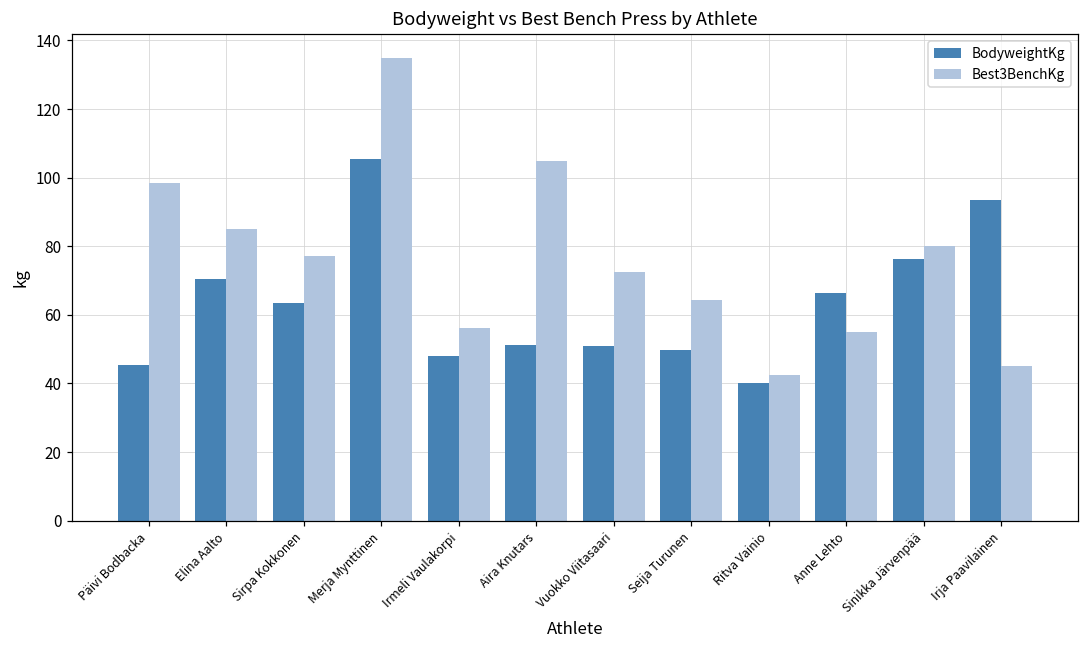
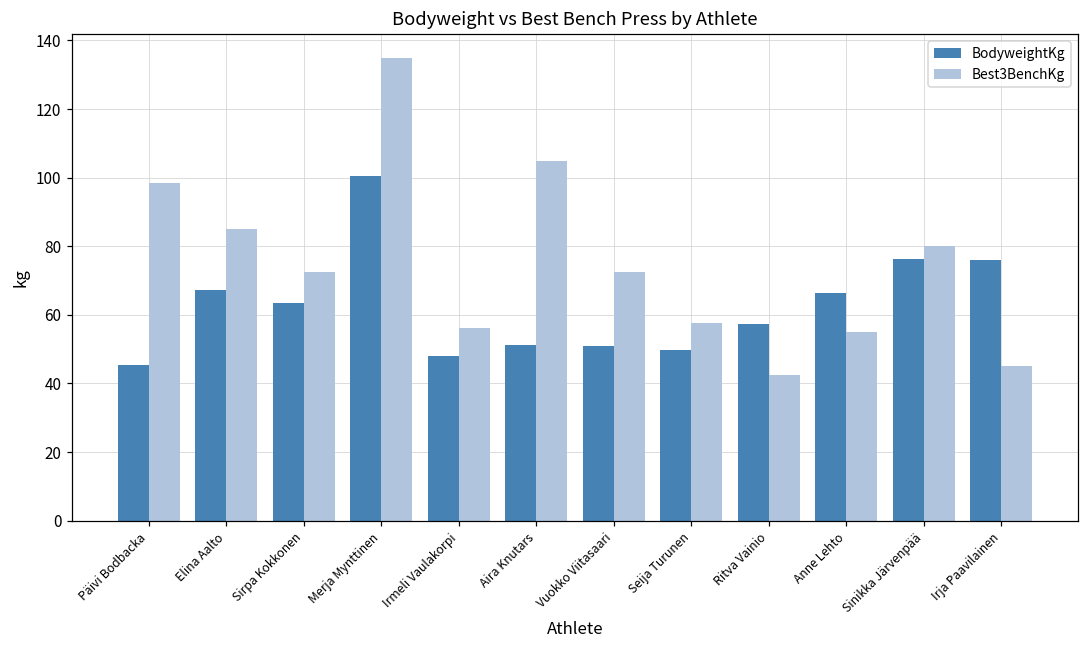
  {
    "BodyweightKg": {
      "Päivi Bodbacka": 45,
-     "Elina Aalto": 71,
+     "Elina Aalto": 67,
      "Sirpa Kokkonen": 64,
-     "Merja Mynttinen": 106,
+     "Merja Mynttinen": 100,
      "Irmeli Vaulakorpi": 48,
      "Aira Knutars": 51,
      "Vuokko Viitasaari": 51,
      "Seija Turunen": 50,
-     "Ritva Vainio": 40,
+     "Ritva Vainio": 57,
      "Anne Lehto": 66,
      "Sinikka Järvenpää": 76,
-     "Irja Paavilainen": 94
+     "Irja Paavilainen": 76
    },
    "Best3BenchKg": {
      "Päivi Bodbacka": 99,
      "Elina Aalto": 85,
-     "Sirpa Kokkonen": 77,
+     "Sirpa Kokkonen": 73,
      "Merja Mynttinen": 135,
      "Irmeli Vaulakorpi": 56,
      "Aira Knutars": 105,
      "Vuokko Viitasaari": 73,
-     "Seija Turunen": 64,
+     "Seija Turunen": 58,
      "Ritva Vainio": 43,
      "Anne Lehto": 55,
      "Sinikka Järvenpää": 80,
      "Irja Paavilainen": 45
    }
  }
